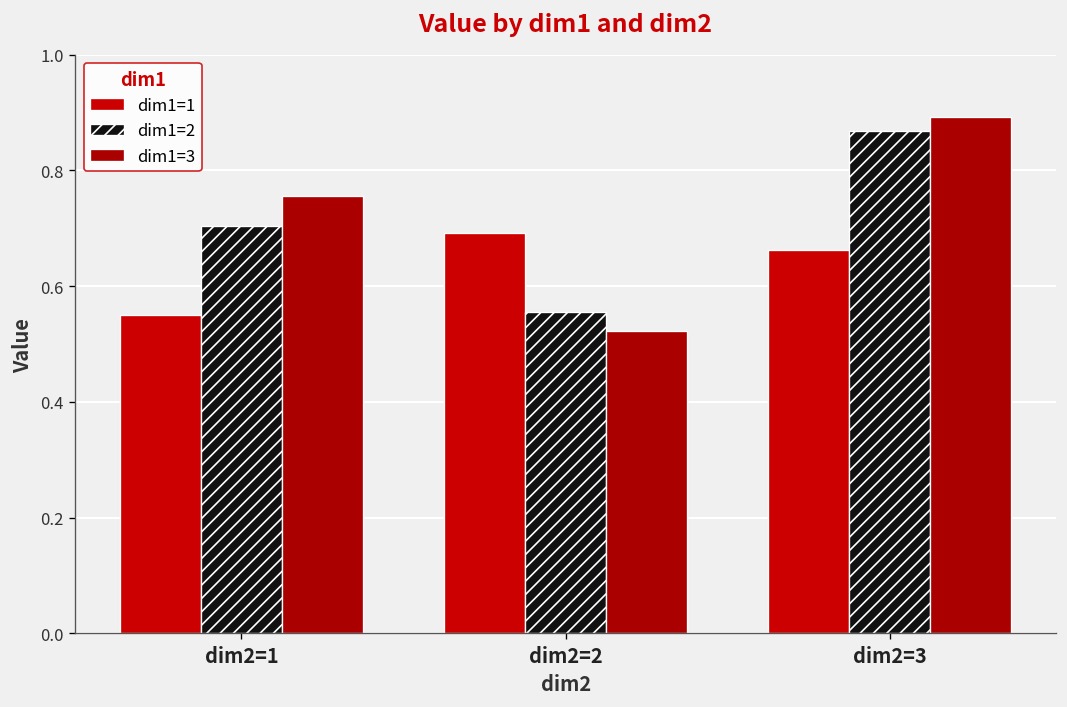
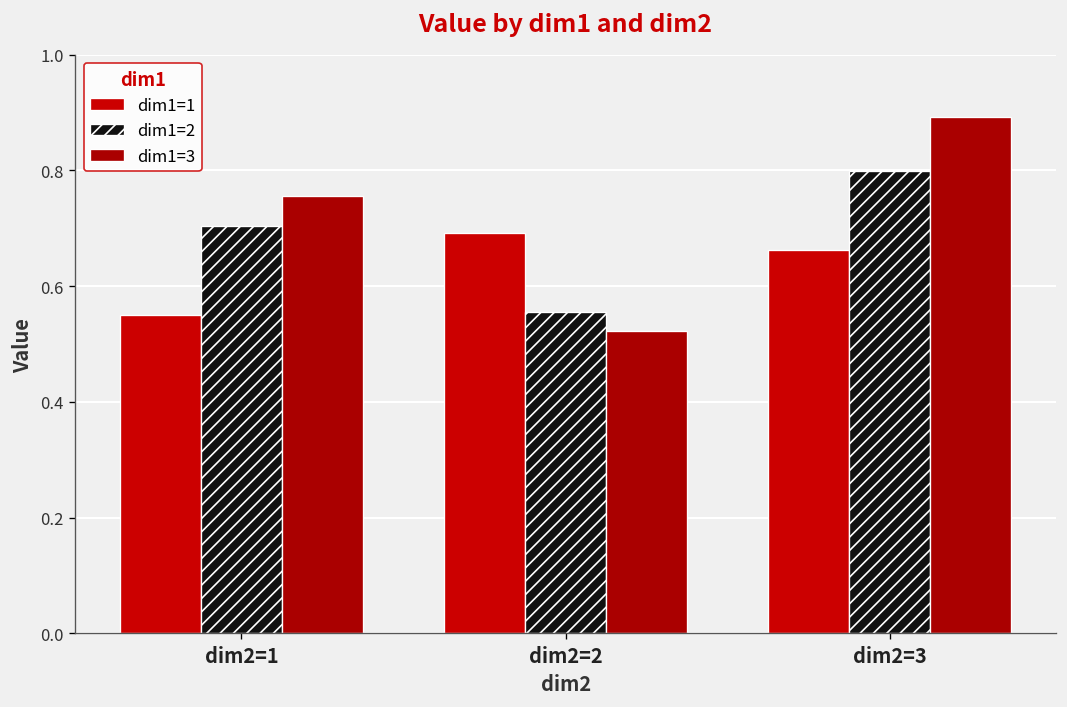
  {
    "dim1=2": {
      "dim2=1": 0.70,
      "dim2=2": 0.56,
-     "dim2=3": 0.87
+     "dim2=3": 0.80
    }
  }
